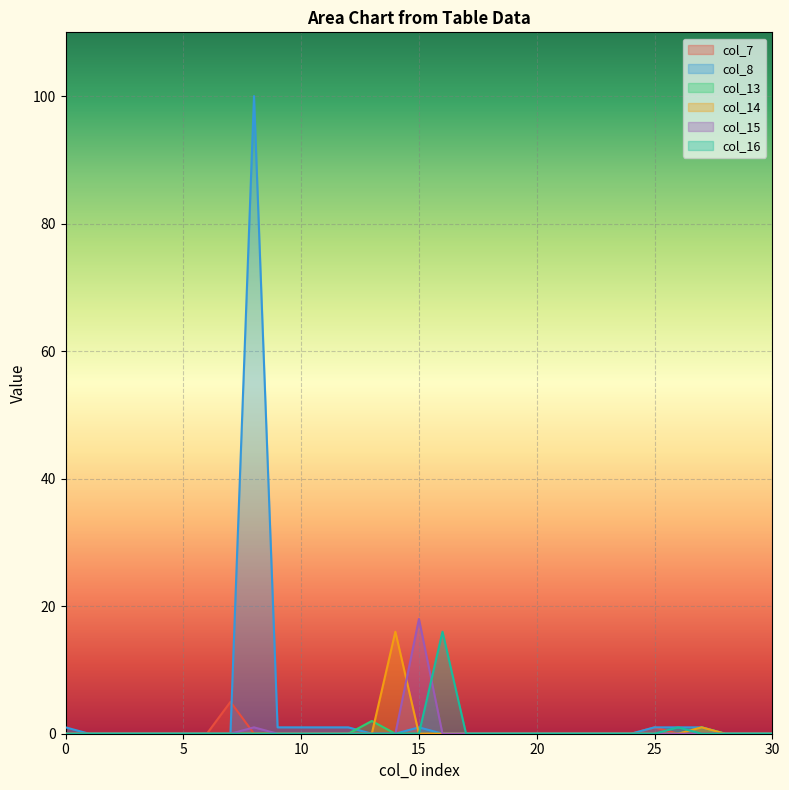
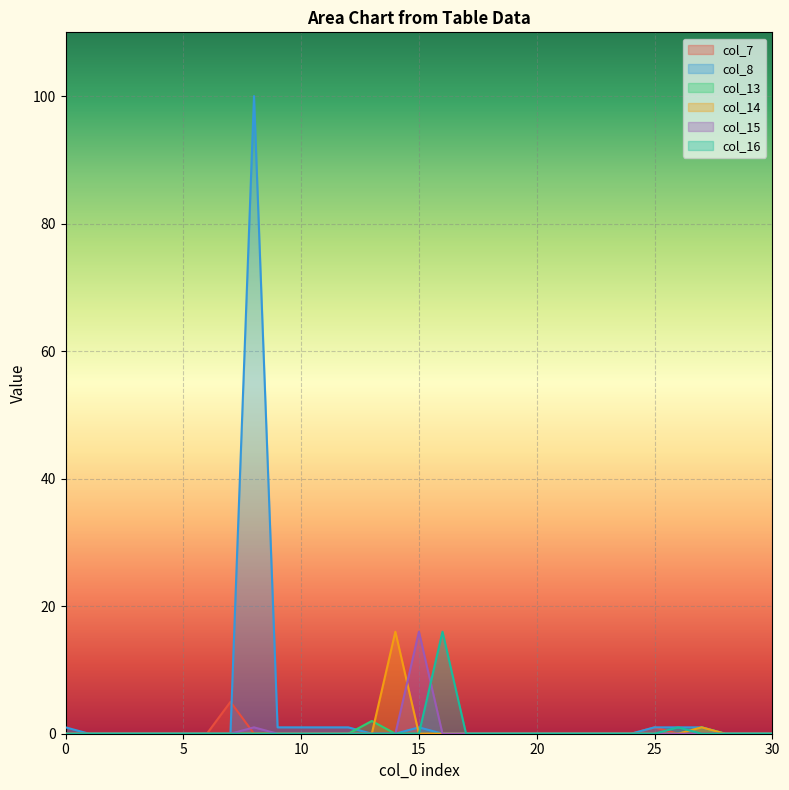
  {
    "col_15": {
-     "15": 18
+     "15": 16
    }
  }
